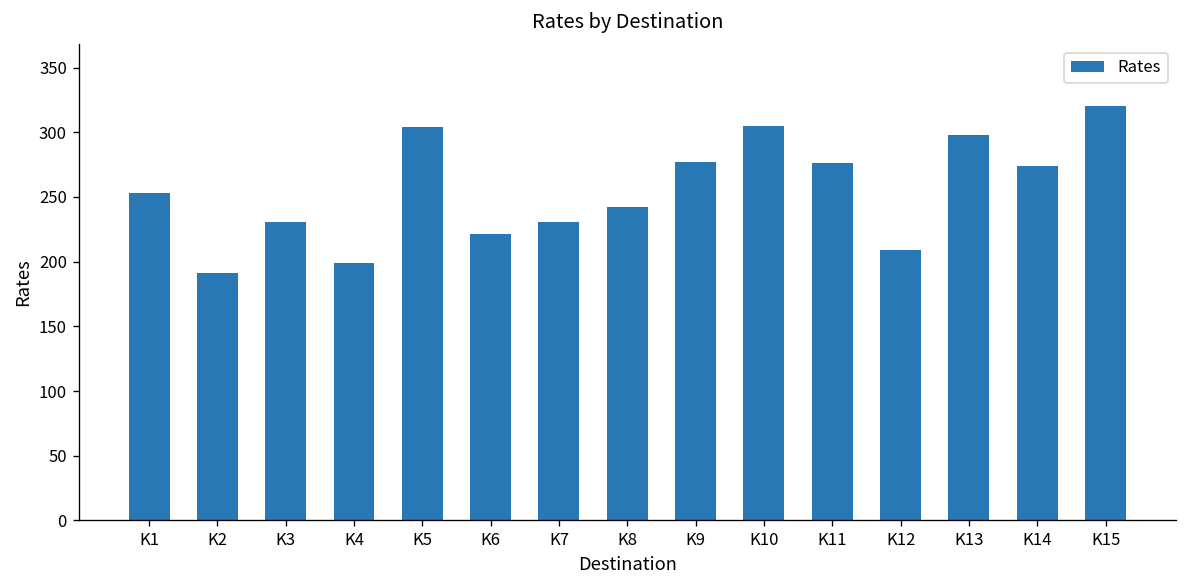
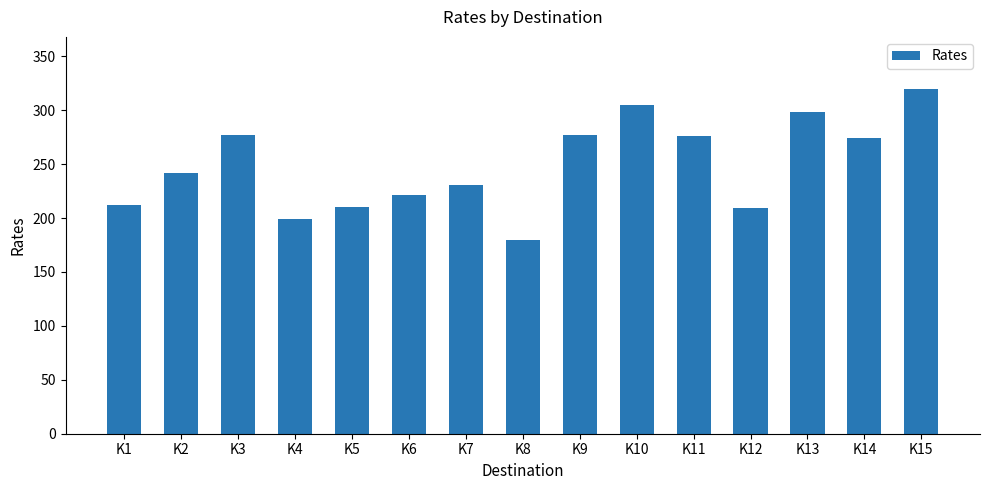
  {
-   "K1": 253,
-   "K2": 191,
-   "K3": 231,
+   "K1": 212,
+   "K2": 242,
+   "K3": 277,
    "K4": 199,
-   "K5": 304,
+   "K5": 210,
    "K6": 221,
    "K7": 231,
-   "K8": 242,
+   "K8": 180,
    "K9": 277,
    "K10": 305,
    "K11": 276,
    "K12": 209,
    "K13": 298,
    "K14": 274,
    "K15": 320
  }
